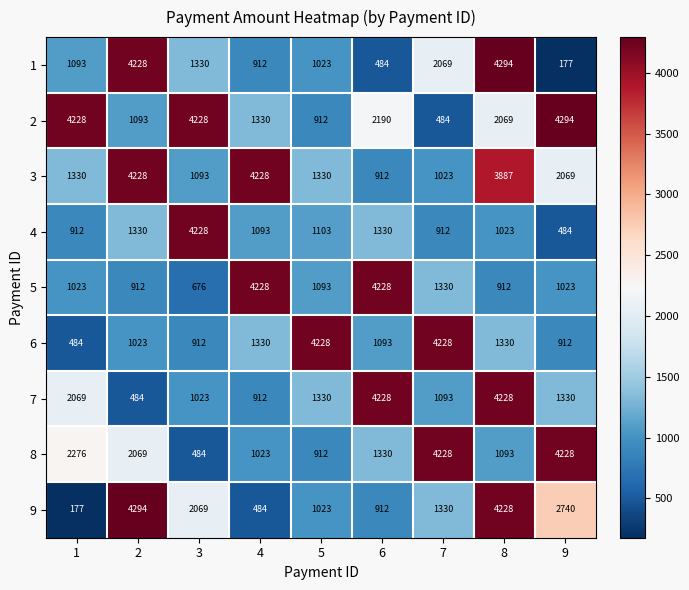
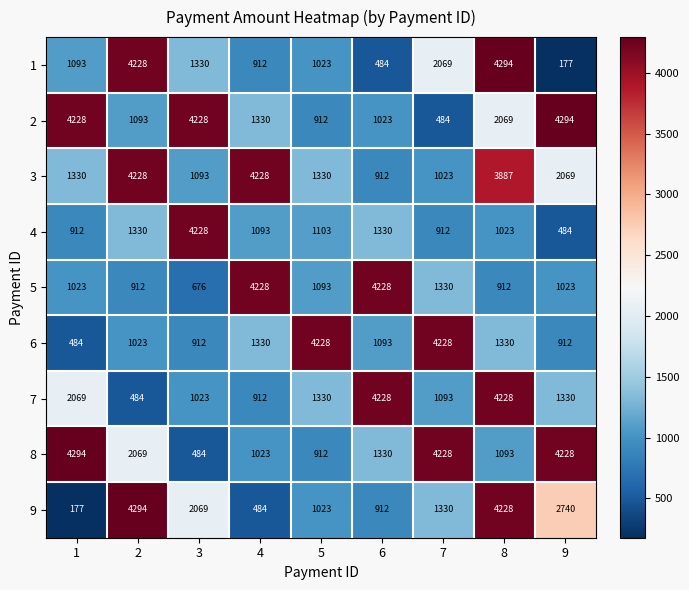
  {
    "1": {
      "1": 1093,
      "2": 4228,
      "3": 1330,
      "4": 912,
      "5": 1023,
      "6": 484,
      "7": 2069,
      "8": 4294,
      "9": 177
    },
    "2": {
      "1": 4228,
      "2": 1093,
      "3": 4228,
      "4": 1330,
      "5": 912,
-     "6": 2190,
+     "6": 1023,
      "7": 484,
      "8": 2069,
      "9": 4294
    },
    "3": {
      "1": 1330,
      "2": 4228,
      "3": 1093,
      "4": 4228,
      "5": 1330,
      "6": 912,
      "7": 1023,
      "8": 3887,
      "9": 2069
    },
    "4": {
      "1": 912,
      "2": 1330,
      "3": 4228,
      "4": 1093,
      "5": 1103,
      "6": 1330,
      "7": 912,
      "8": 1023,
      "9": 484
    },
    "5": {
      "1": 1023,
      "2": 912,
      "3": 676,
      "4": 4228,
      "5": 1093,
      "6": 4228,
      "7": 1330,
      "8": 912,
      "9": 1023
    },
    "6": {
      "1": 484,
      "2": 1023,
      "3": 912,
      "4": 1330,
      "5": 4228,
      "6": 1093,
      "7": 4228,
      "8": 1330,
      "9": 912
    },
    "7": {
      "1": 2069,
      "2": 484,
      "3": 1023,
      "4": 912,
      "5": 1330,
      "6": 4228,
      "7": 1093,
      "8": 4228,
      "9": 1330
    },
    "8": {
-     "1": 2276,
+     "1": 4294,
      "2": 2069,
      "3": 484,
      "4": 1023,
      "5": 912,
      "6": 1330,
      "7": 4228,
      "8": 1093,
      "9": 4228
    },
    "9": {
      "1": 177,
      "2": 4294,
      "3": 2069,
      "4": 484,
      "5": 1023,
      "6": 912,
      "7": 1330,
      "8": 4228,
      "9": 2740
    }
  }
